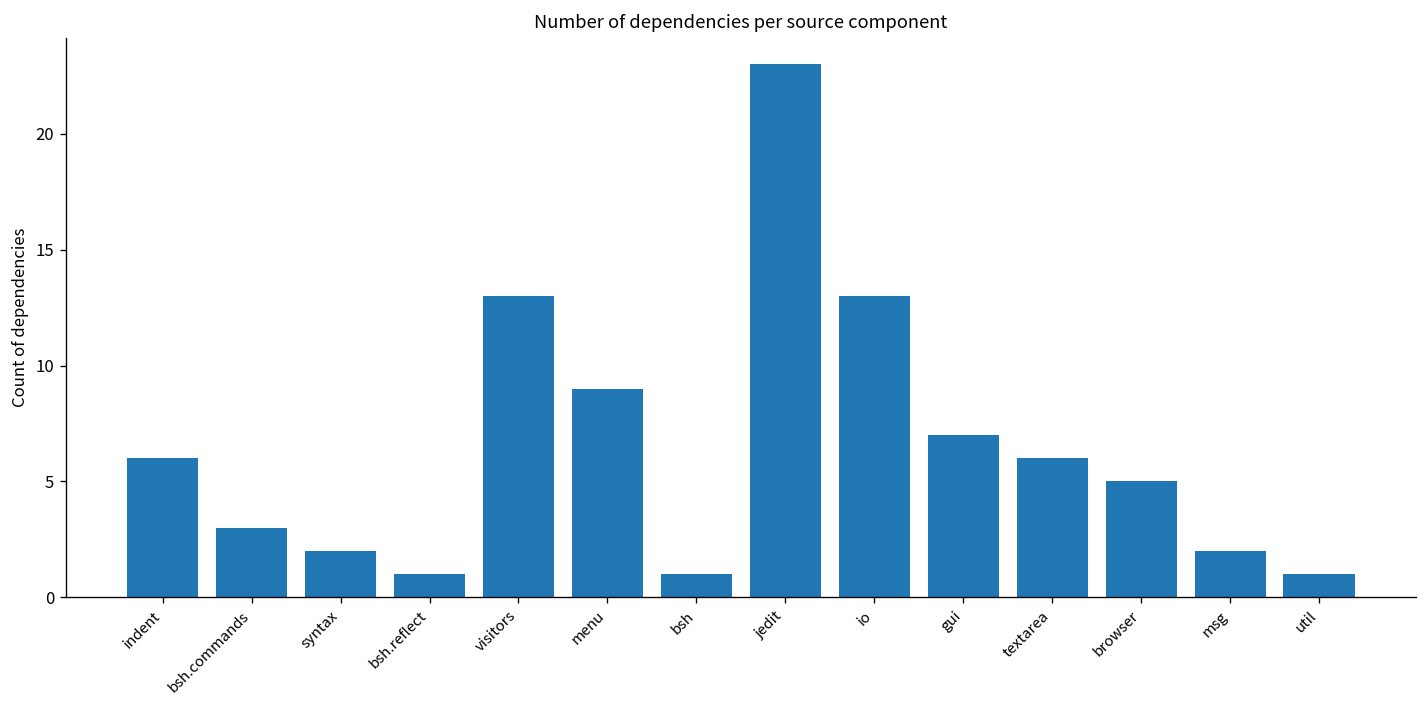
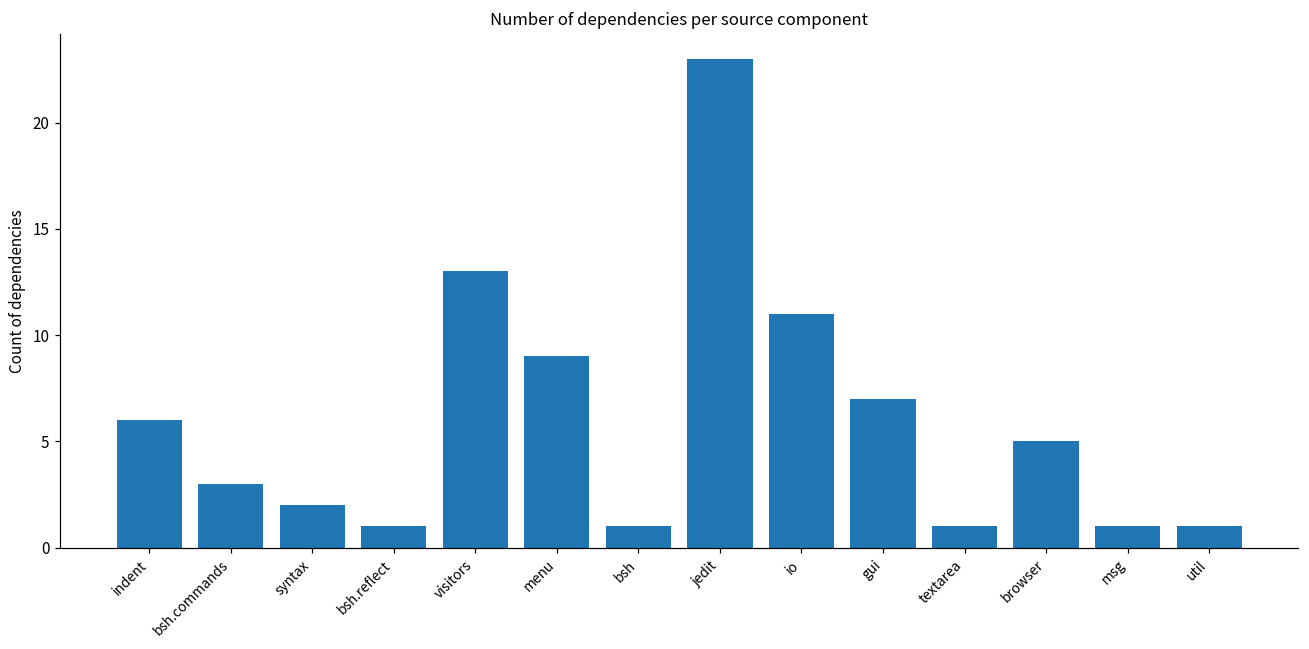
  {
    "indent": 6,
    "bsh.commands": 3,
    "syntax": 2,
    "bsh.reflect": 1,
    "visitors": 13,
    "menu": 9,
    "bsh": 1,
    "jedit": 23,
-   "io": 13,
+   "io": 11,
    "gui": 7,
-   "textarea": 6,
+   "textarea": 1,
    "browser": 5,
-   "msg": 2,
+   "msg": 1,
    "util": 1
  }
